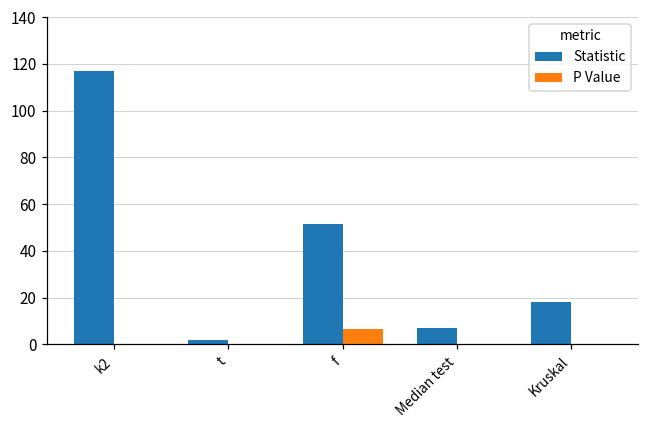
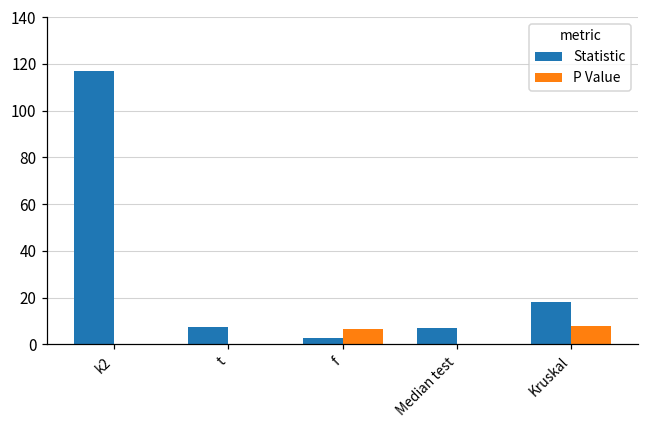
  {
    "Statistic": {
      "k2": 117,
-     "t": 2,
-     "f": 52,
+     "t": 8,
+     "f": 3,
      "Median test": 7,
      "Kruskal": 18
    },
    "P Value": {
      "k2": 0,
      "f": 7,
-     "Kruskal": 0
+     "Kruskal": 8
    }
  }
